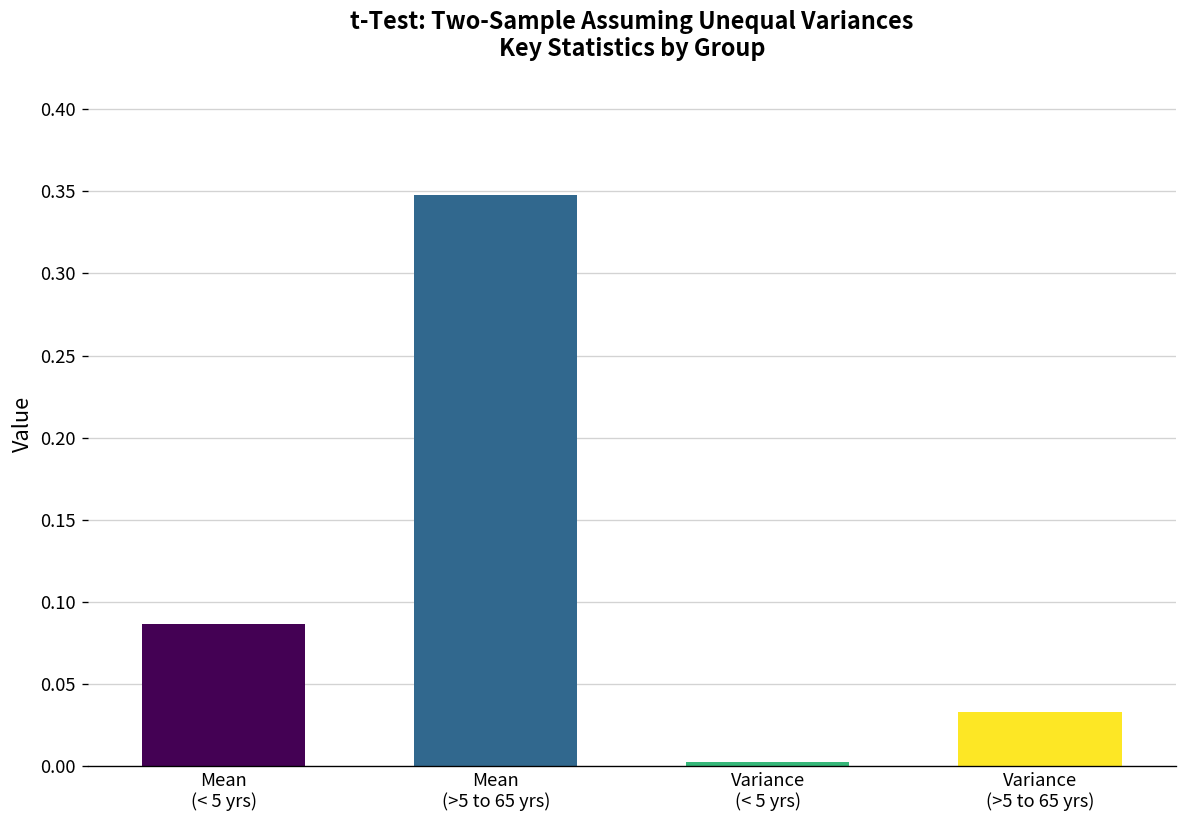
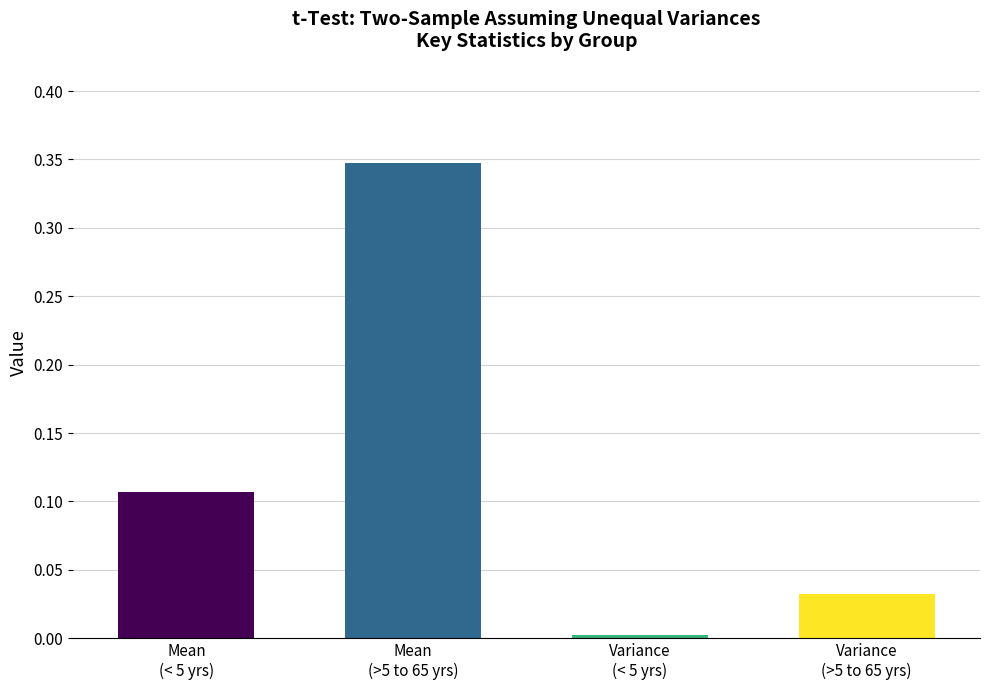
  {
-   "Mean (< 5 yrs)": 0.086,
+   "Mean (< 5 yrs)": 0.107,
    "Mean (>5 to 65 yrs)": 0.347,
    "Variance (< 5 yrs)": 0.002,
    "Variance (>5 to 65 yrs)": 0.033
  }
